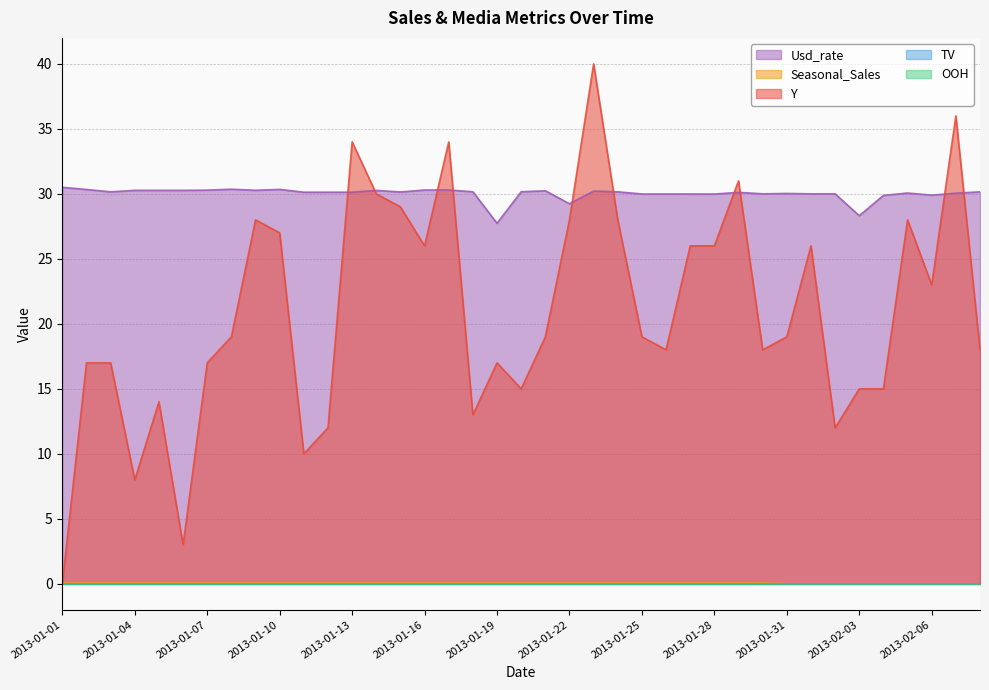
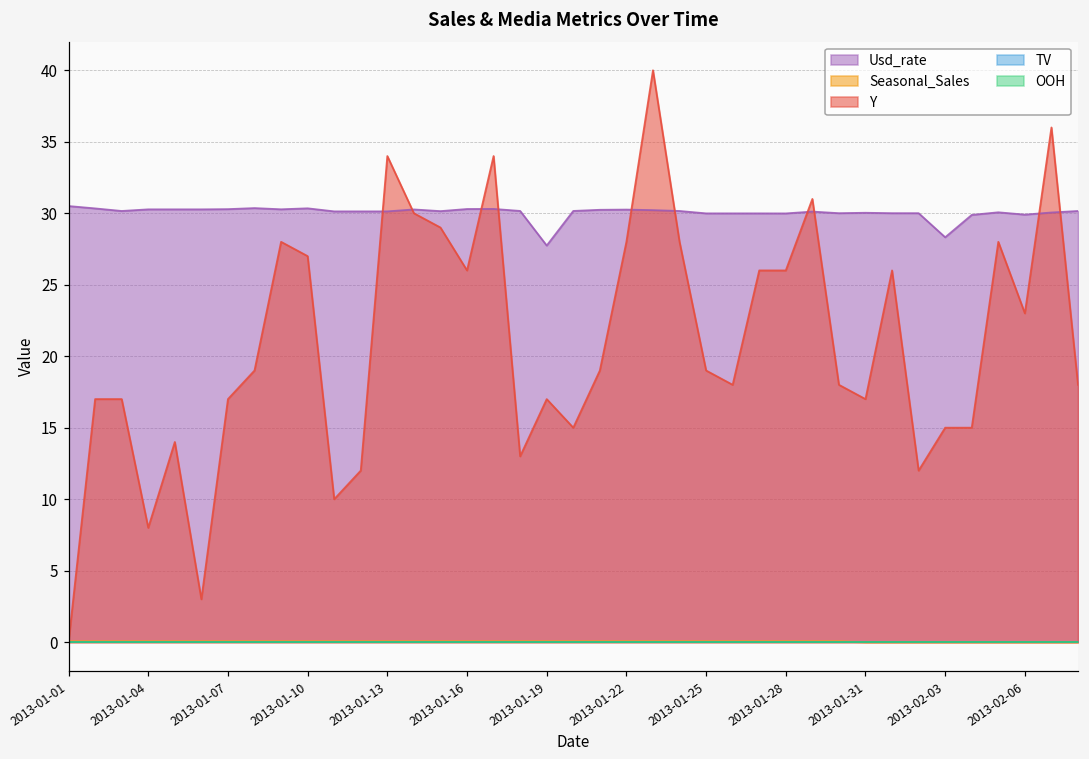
  {
    "Usd_rate": {
      "2013-01-01": 30.5,
      "2013-01-04": 30.3,
      "2013-01-07": 30.3,
      "2013-01-10": 30.3,
      "2013-01-13": 30.1,
      "2013-01-16": 30.3,
      "2013-01-19": 27.7,
-     "2013-01-22": 29.2,
+     "2013-01-22": 30.3,
      "2013-01-25": 30.0,
      "2013-01-28": 30.0,
      "2013-01-31": 30.0,
      "2013-02-03": 28.3,
      "2013-02-06": 29.9
    },
    "Y": {
      "2013-01-04": 8,
      "2013-01-07": 17,
      "2013-01-10": 27,
      "2013-01-13": 34,
      "2013-01-16": 26,
      "2013-01-19": 17,
      "2013-01-22": 28,
      "2013-01-25": 19,
      "2013-01-28": 26,
-     "2013-01-31": 19,
+     "2013-01-31": 17,
      "2013-02-03": 15,
      "2013-02-06": 23
    }
  }
